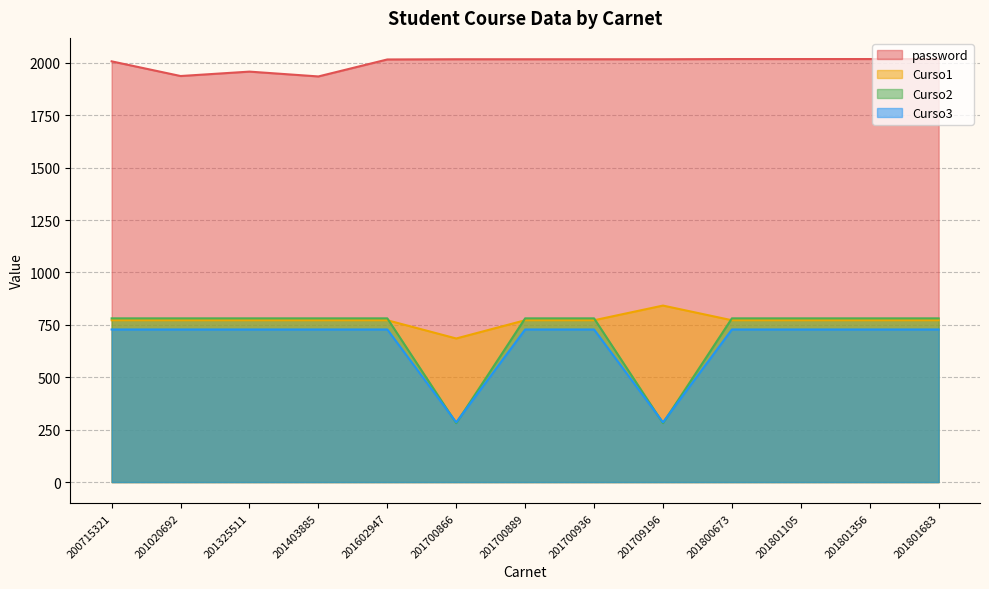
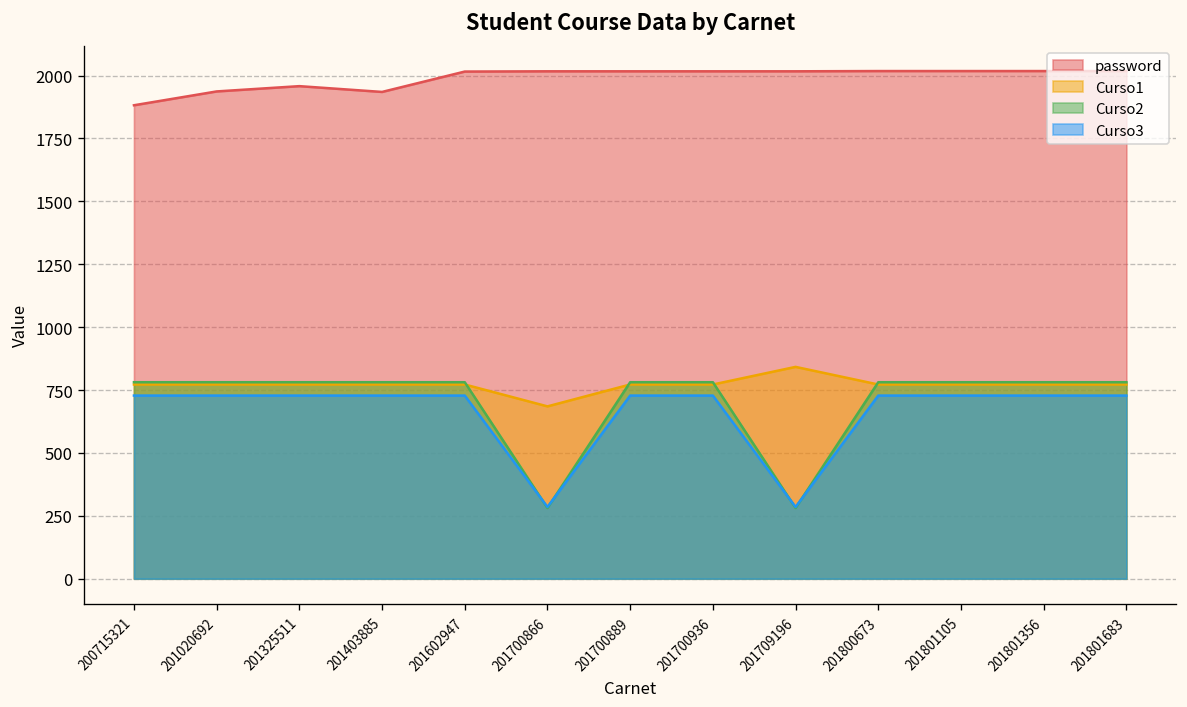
  {
    "password": {
-     "200715321": 2010,
+     "200715321": 1880,
      "201020692": 1940,
      "201325511": 1960,
      "201403885": 1940,
      "201602947": 2020,
      "201700866": 2020,
      "201700889": 2020,
      "201700936": 2020,
      "201709196": 2020,
      "201800673": 2020,
      "201801105": 2020,
      "201801356": 2020
    },
    "Curso1": {
      "201700866": 690,
      "201709196": 840
    },
    "Curso3": {
      "200715321": 730,
      "201020692": 730,
      "201325511": 730,
      "201403885": 730,
      "201602947": 730,
      "201700889": 730,
      "201700936": 730,
      "201800673": 730,
      "201801105": 730,
      "201801356": 730,
      "201801683": 730
    }
  }
